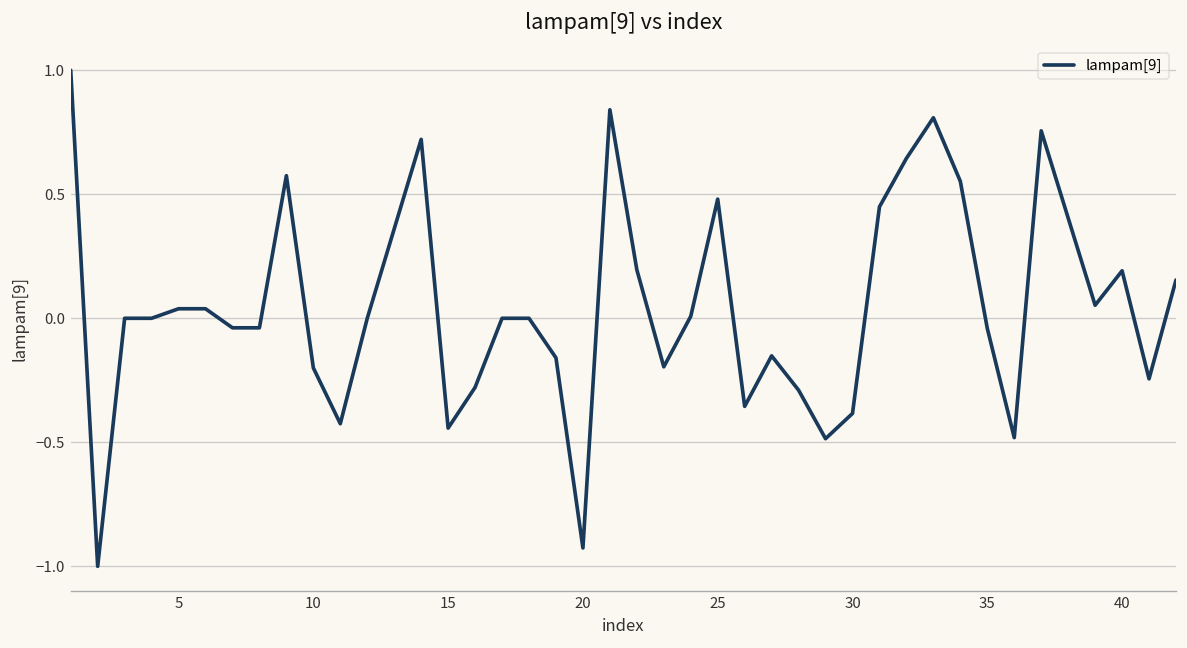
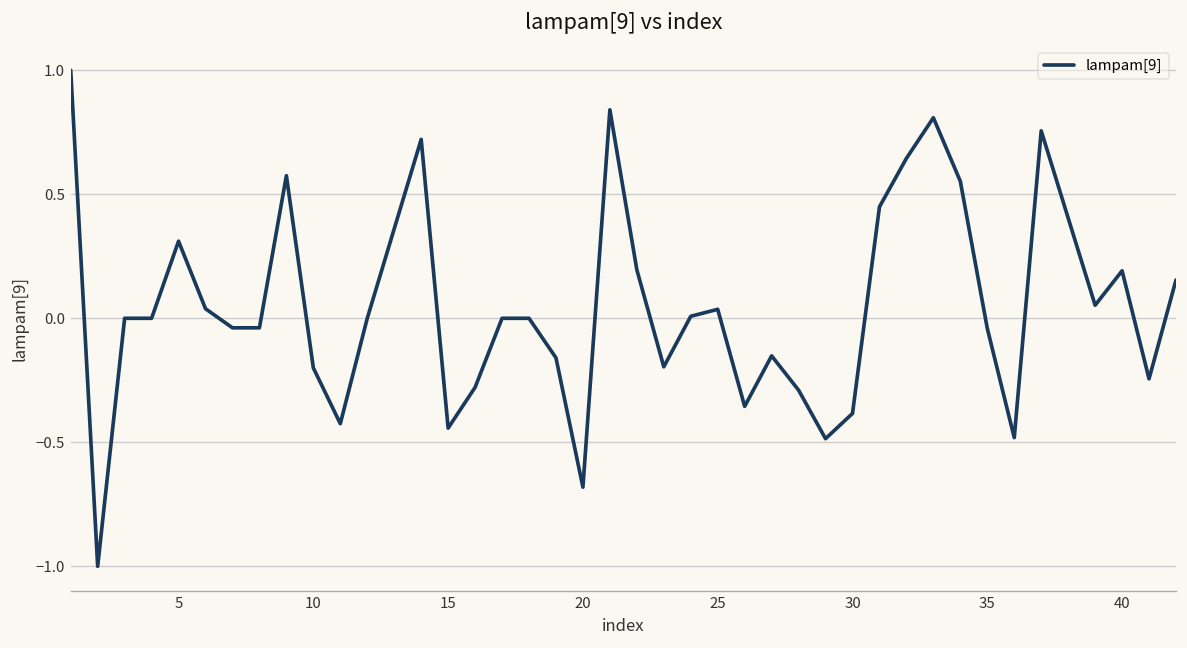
  {
-   "5": 0.04,
+   "5": 0.31,
    "10": -0.20,
    "15": -0.44,
-   "20": -0.93,
-   "25": 0.48,
+   "20": -0.68,
+   "25": 0.04,
    "30": -0.38,
    "35": -0.04,
    "40": 0.19
  }
